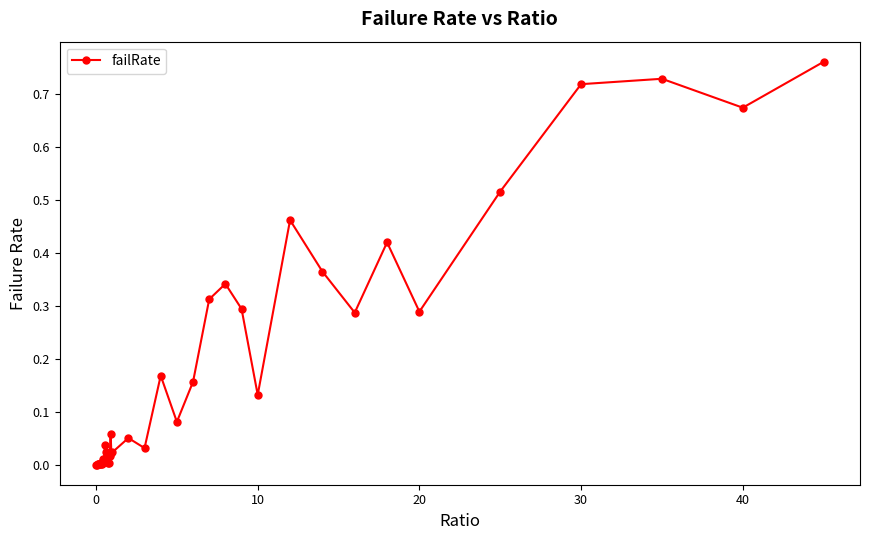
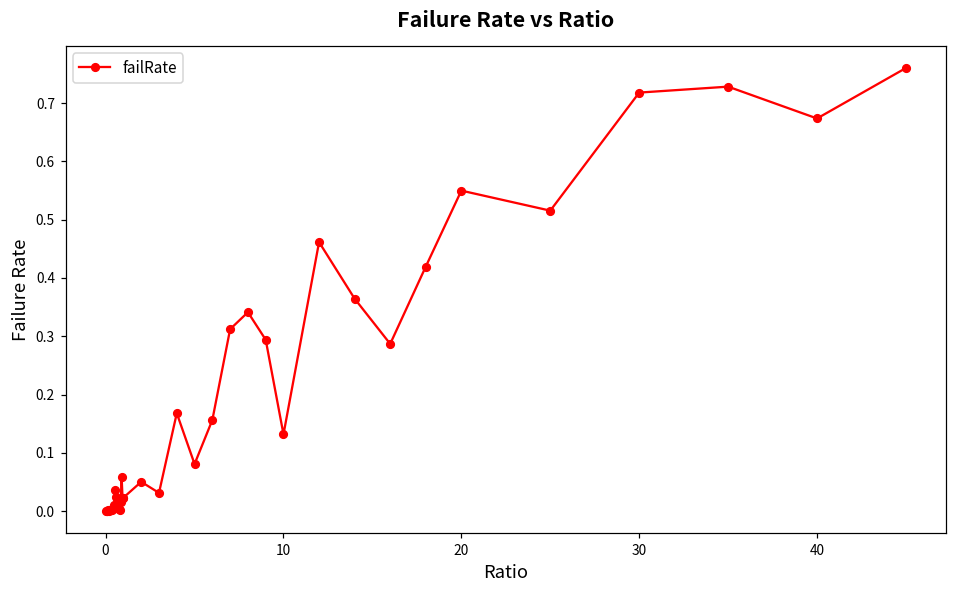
  {
    "0": 0.00,
    "10": 0.13,
-   "20": 0.29,
+   "20": 0.55,
    "30": 0.72,
    "40": 0.67
  }
